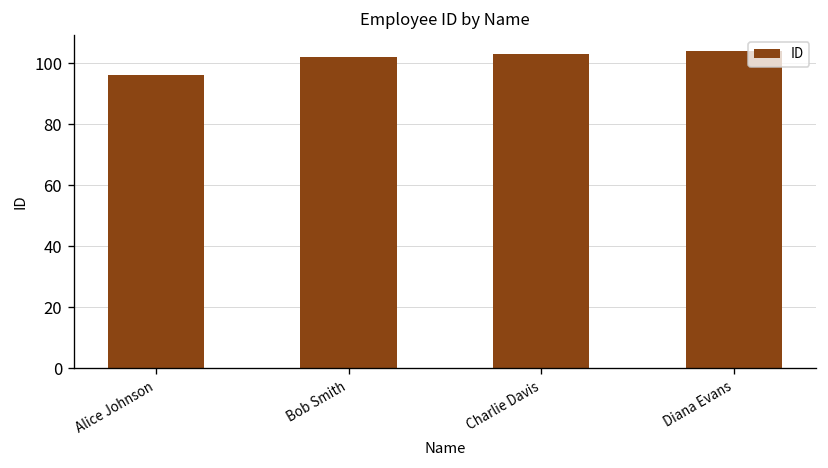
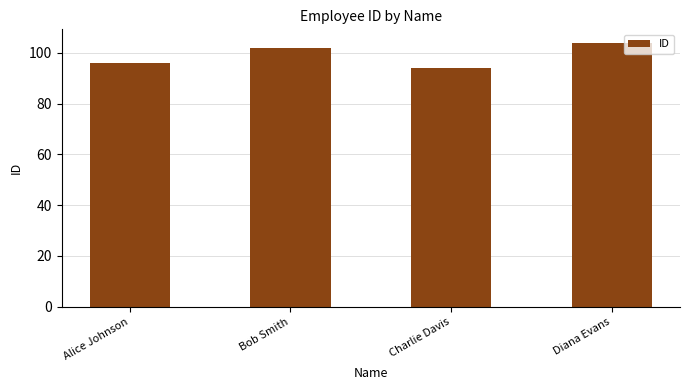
  {
    "Alice Johnson": 96,
    "Bob Smith": 102,
-   "Charlie Davis": 103,
+   "Charlie Davis": 94,
    "Diana Evans": 104
  }
